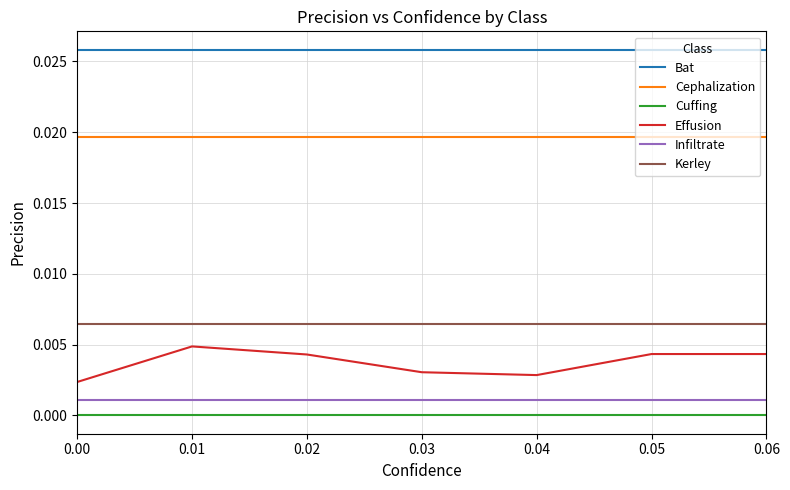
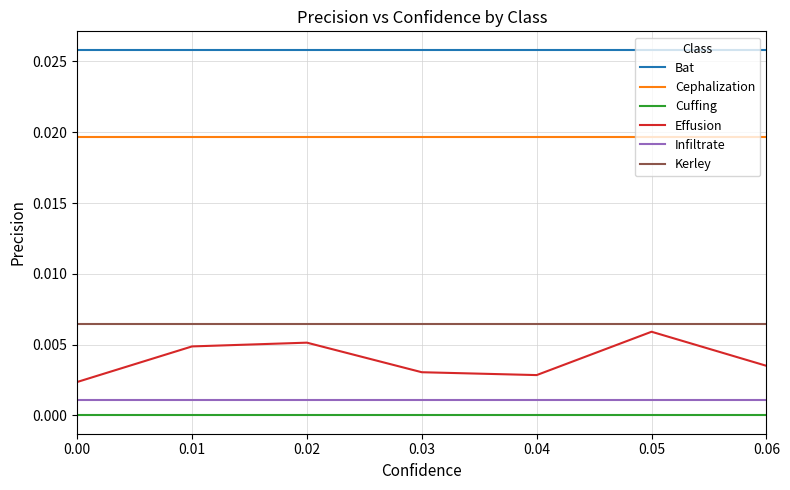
  {
    "Bat": {
      "0.00": 0.0258,
      "0.01": 0.0258,
      "0.02": 0.0258,
      "0.03": 0.0258,
      "0.04": 0.0258,
      "0.06": 0.0258
    },
    "Cephalization": {
      "0.00": 0.0196,
      "0.01": 0.0196,
      "0.02": 0.0196,
      "0.03": 0.0196,
      "0.04": 0.0196,
      "0.06": 0.0196
    },
    "Cuffing": {
      "0.00": 0.0000,
      "0.01": 0.0000,
      "0.02": 0.0000,
      "0.03": 0.0000,
      "0.04": 0.0000,
      "0.05": 0.0000,
      "0.06": 0.0000
    },
    "Effusion": {
      "0.00": 0.0024,
      "0.01": 0.0049,
-     "0.02": 0.0043,
+     "0.02": 0.0051,
      "0.03": 0.0031,
      "0.04": 0.0028,
-     "0.05": 0.0043,
-     "0.06": 0.0043
+     "0.05": 0.0059,
+     "0.06": 0.0035
    },
    "Infiltrate": {
      "0.00": 0.0011,
      "0.01": 0.0011,
      "0.02": 0.0011,
      "0.03": 0.0011,
      "0.04": 0.0011,
      "0.05": 0.0011,
      "0.06": 0.0011
    },
    "Kerley": {
      "0.00": 0.0064,
      "0.01": 0.0064,
      "0.02": 0.0064,
      "0.03": 0.0064,
      "0.04": 0.0064,
      "0.05": 0.0064,
      "0.06": 0.0064
    }
  }
